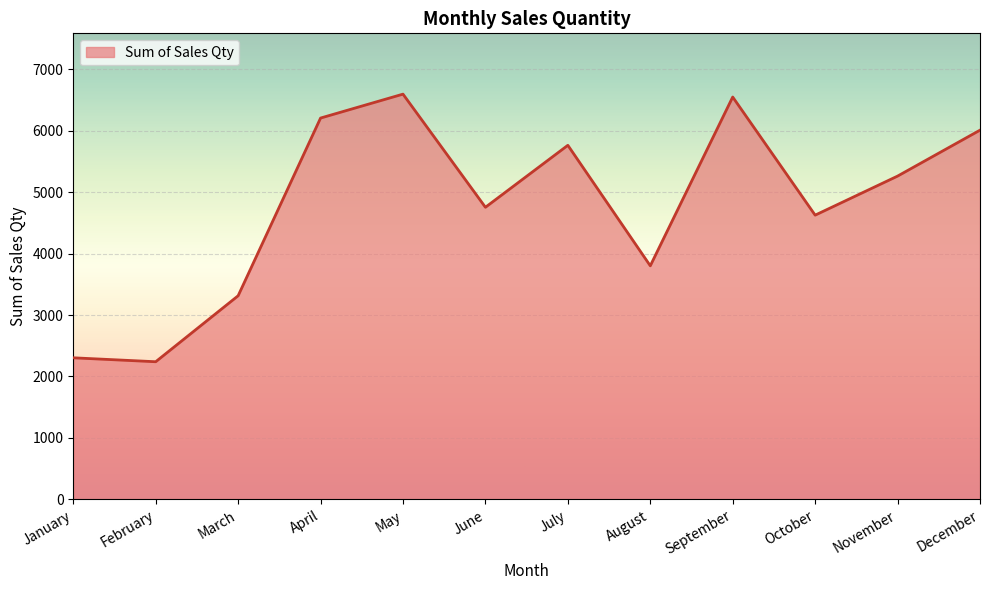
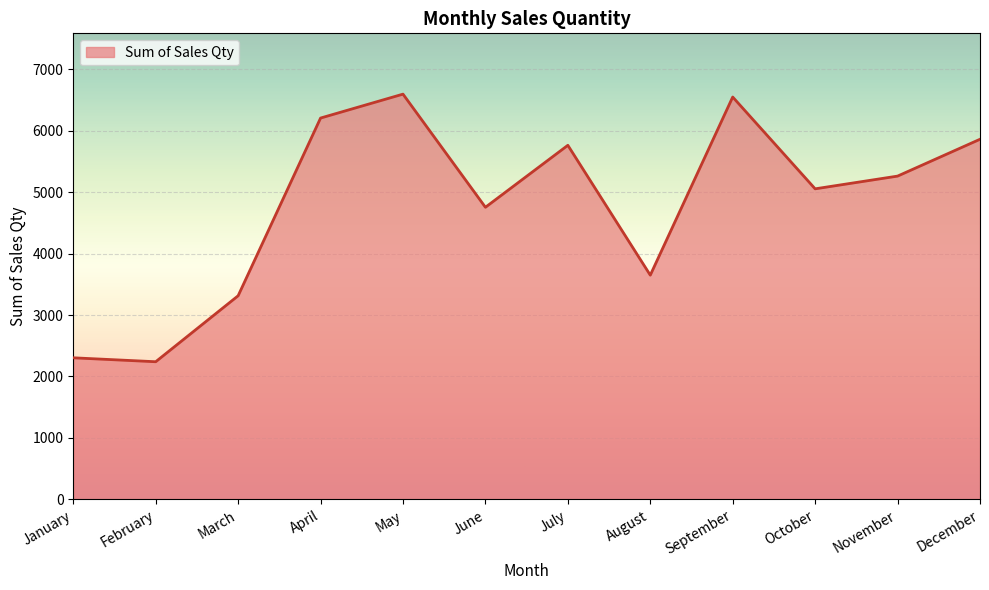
  {
    "January": 2300,
    "February": 2200,
    "March": 3300,
    "April": 6200,
    "May": 6600,
    "June": 4800,
    "July": 5800,
-   "August": 3800,
+   "August": 3600,
    "September": 6500,
-   "October": 4600,
+   "October": 5100,
    "November": 5300,
-   "December": 6000
+   "December": 5900
  }
